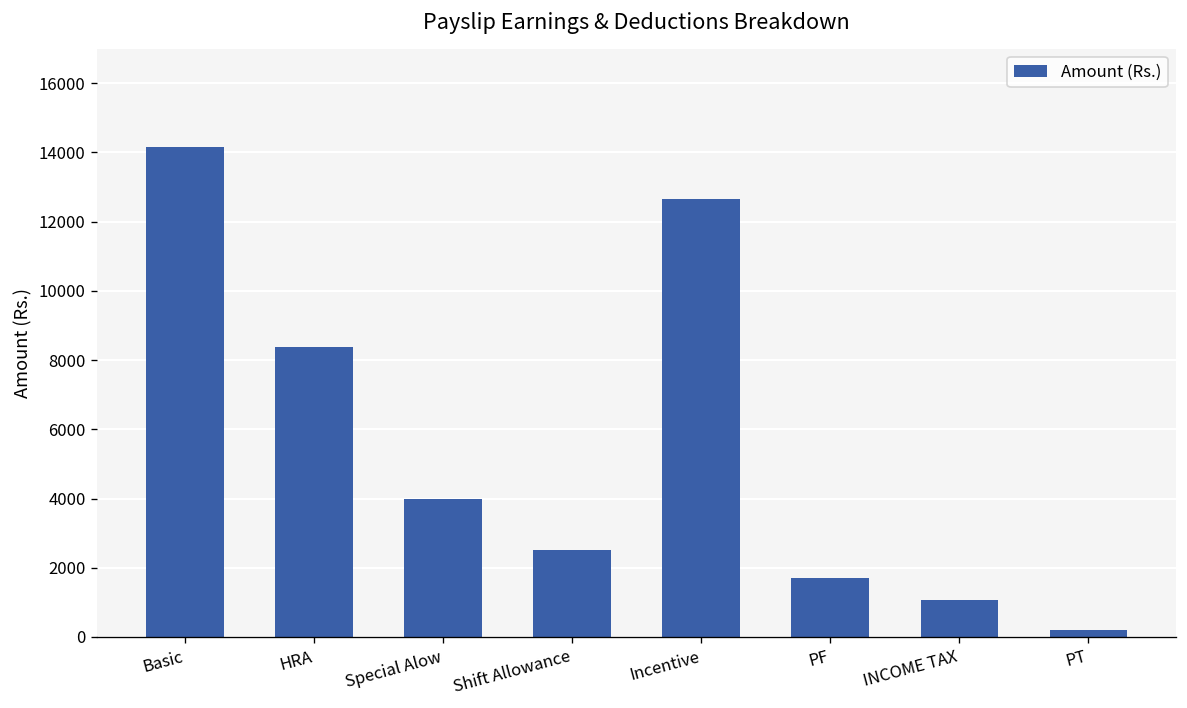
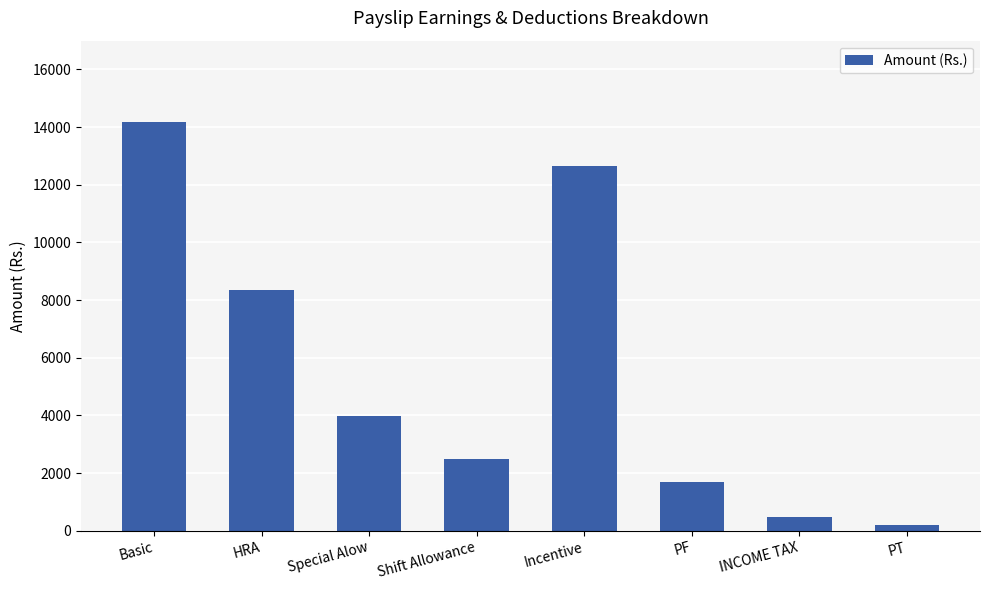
  {
    "Basic": 14200,
    "HRA": 8400,
    "Special Alow": 4000,
    "Shift Allowance": 2500,
    "Incentive": 12700,
    "PF": 1700,
-   "INCOME TAX": 1100,
+   "INCOME TAX": 500,
    "PT": 200
  }
